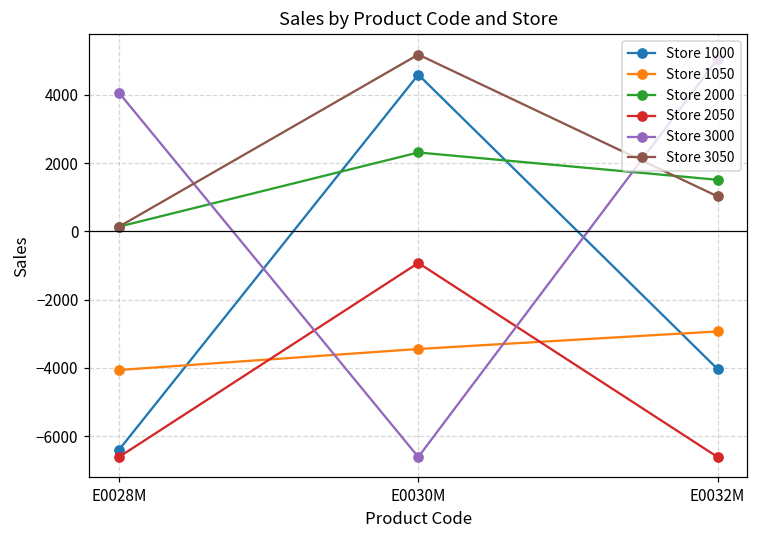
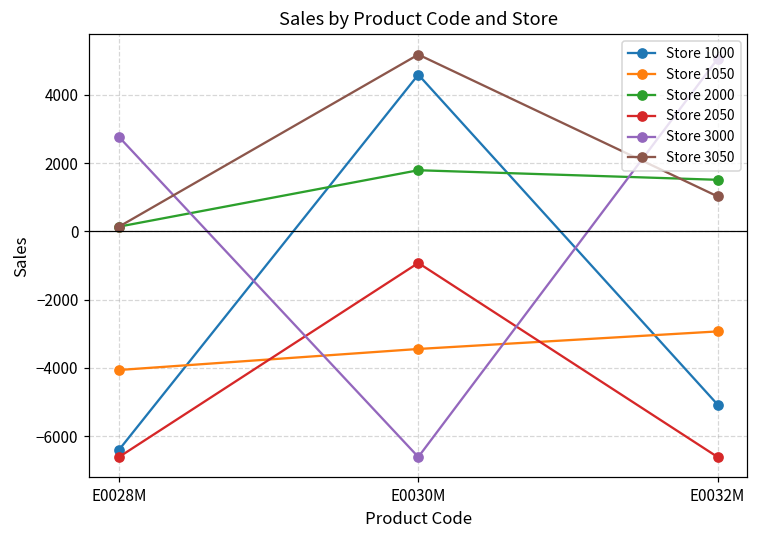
  {
    "Store 1000": {
      "E0028M": -6400,
      "E0030M": 4600,
-     "E0032M": -4000
+     "E0032M": -5100
    },
    "Store 1050": {
      "E0028M": -4100,
      "E0030M": -3400,
      "E0032M": -2900
    },
    "Store 2000": {
-     "E0030M": 2300,
+     "E0030M": 1800,
      "E0032M": 1500
    },
    "Store 2050": {
      "E0028M": -6600,
      "E0030M": -900,
      "E0032M": -6600
    },
    "Store 3000": {
-     "E0028M": 4100,
+     "E0028M": 2800,
      "E0030M": -6600
    },
    "Store 3050": {
      "E0030M": 5200,
      "E0032M": 1000
    }
  }
